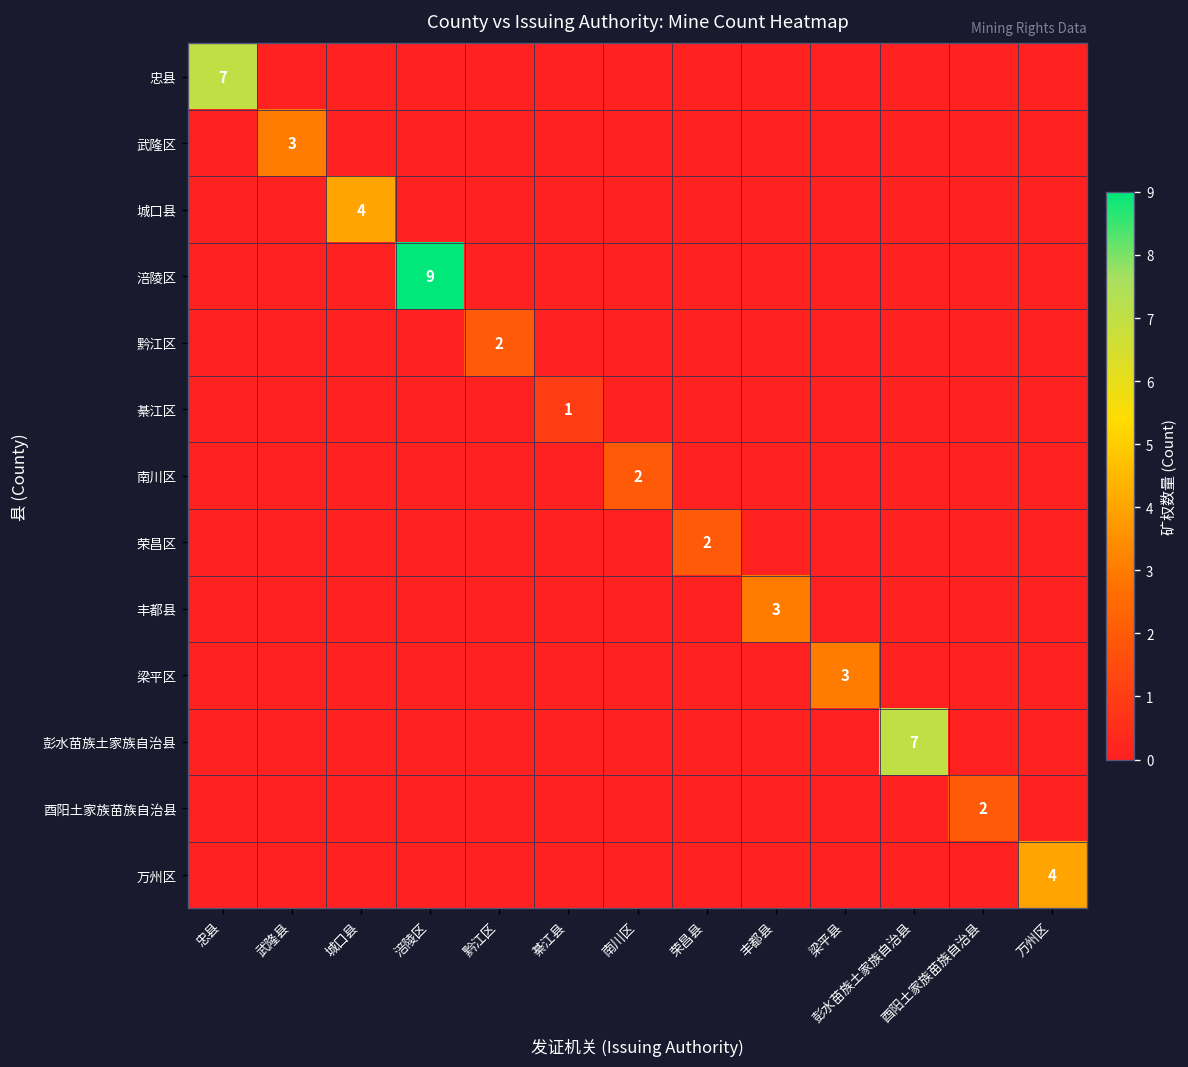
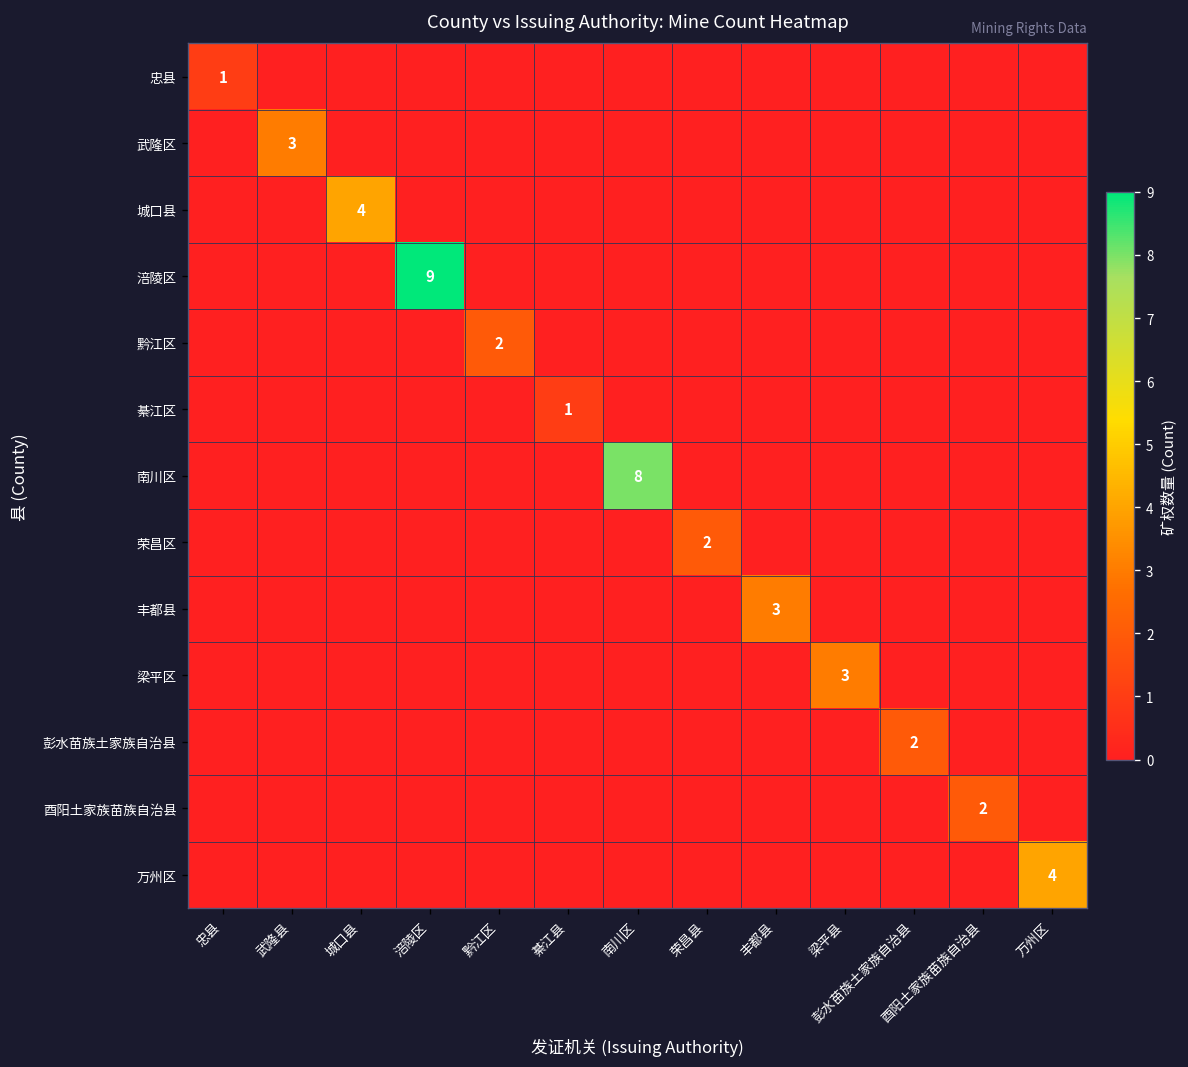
  {
    "忠县": {
-     "忠县": 7
+     "忠县": 1
    },
    "武隆区": {
      "武隆县": 3
    },
    "城口县": {
      "城口县": 4
    },
    "涪陵区": {
      "涪陵区": 9
    },
    "黔江区": {
      "黔江区": 2
    },
    "綦江区": {
      "綦江县": 1
    },
    "南川区": {
-     "南川区": 2
+     "南川区": 8
    },
    "荣昌区": {
      "荣昌县": 2
    },
    "丰都县": {
      "丰都县": 3
    },
    "梁平区": {
      "梁平县": 3
    },
    "彭水苗族土家族自治县": {
-     "彭水苗族土家族自治县": 7
+     "彭水苗族土家族自治县": 2
    },
    "酉阳土家族苗族自治县": {
      "酉阳土家族苗族自治县": 2
    },
    "万州区": {
      "万州区": 4
    }
  }
